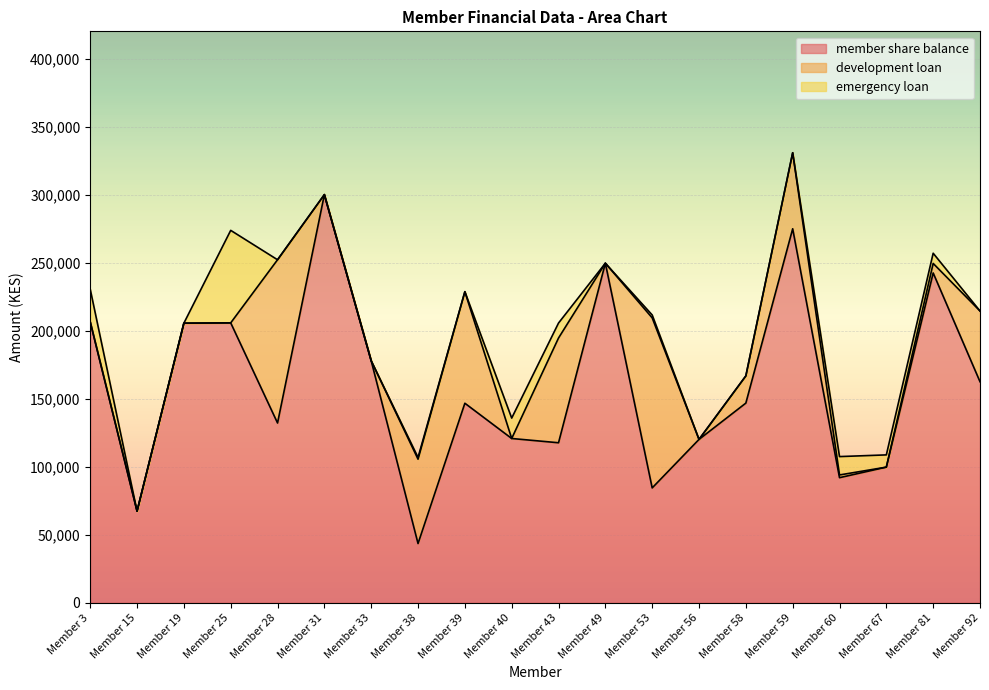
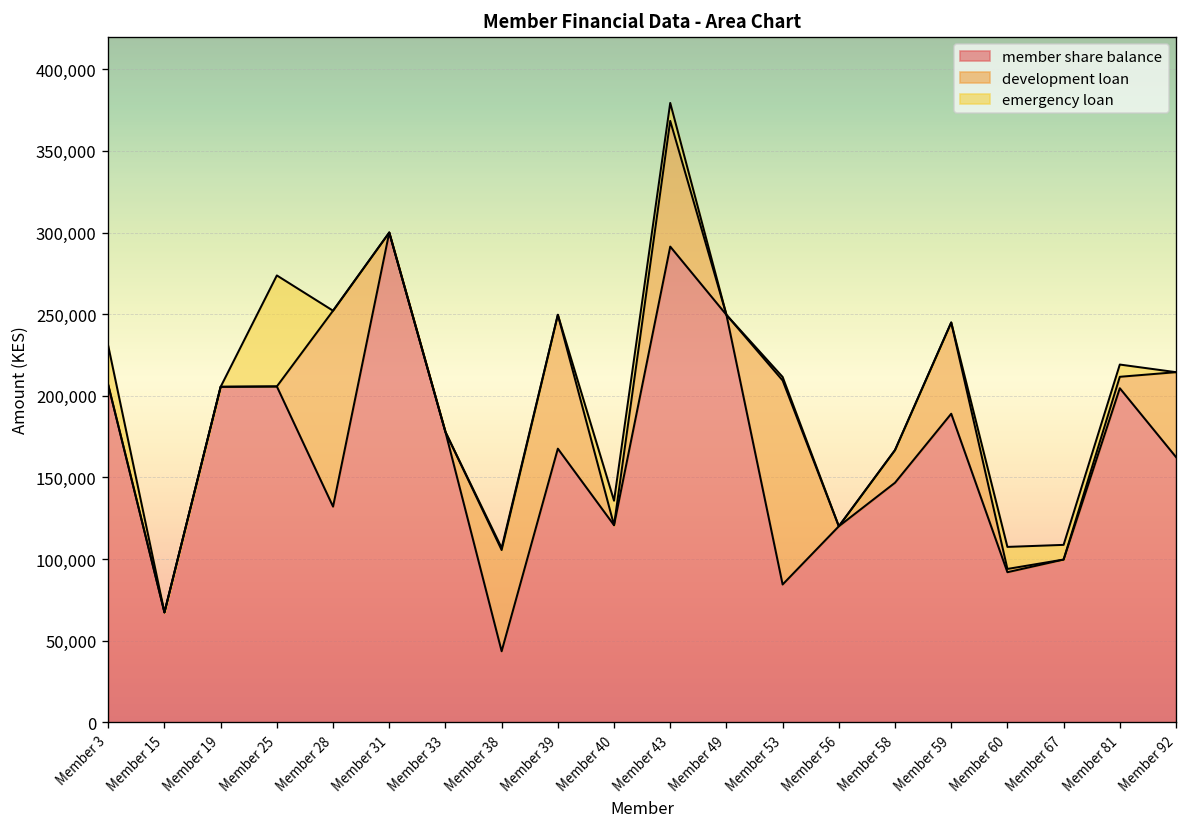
  {
    "member share balance": {
      "Member 28": "132,000",
      "Member 38": "44,000",
-     "Member 39": "147,000",
-     "Member 43": "118,000",
+     "Member 39": "168,000",
+     "Member 43": "291,000",
      "Member 53": "84,000",
      "Member 58": "147,000",
-     "Member 59": "275,000",
+     "Member 59": "189,000",
      "Member 60": "92,000",
-     "Member 81": "242,000",
+     "Member 81": "205,000",
      "Member 92": "162,000"
    }
  }
